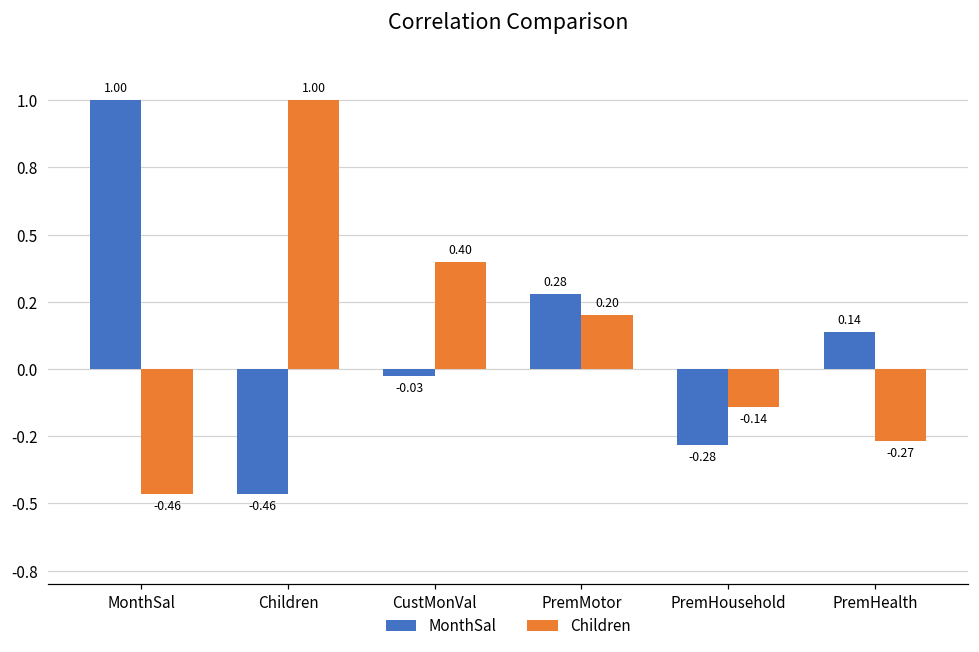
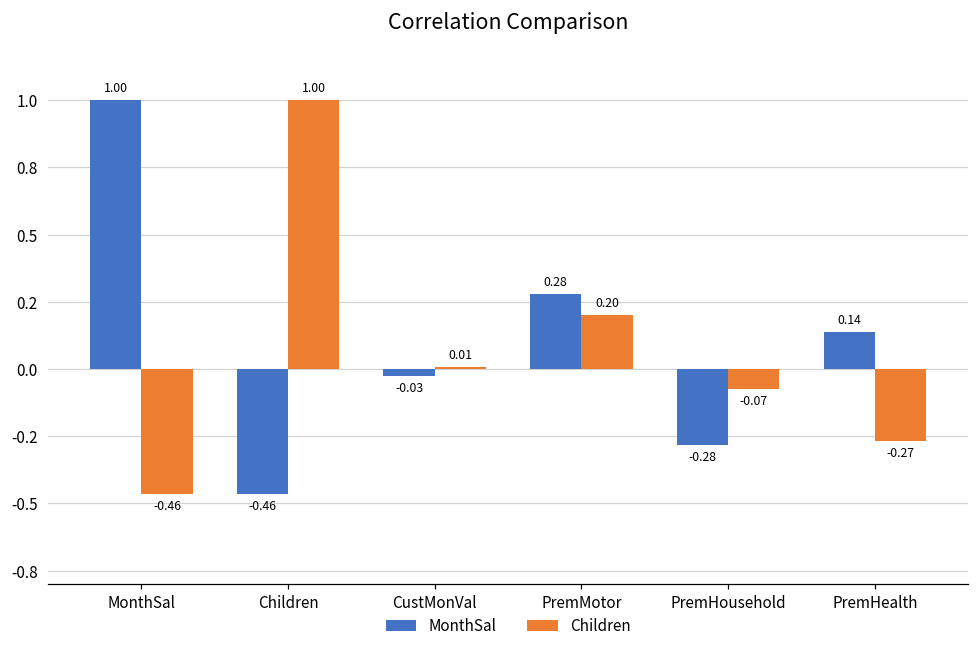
  {
    "MonthSal": {
      "MonthSal": 1.00,
      "Children": -0.46,
      "CustMonVal": -0.03,
      "PremMotor": 0.28,
      "PremHousehold": -0.28,
      "PremHealth": 0.14
    },
    "Children": {
      "MonthSal": -0.46,
      "Children": 1.00,
-     "CustMonVal": 0.40,
+     "CustMonVal": 0.01,
      "PremMotor": 0.20,
-     "PremHousehold": -0.14,
+     "PremHousehold": -0.07,
      "PremHealth": -0.27
    }
  }
